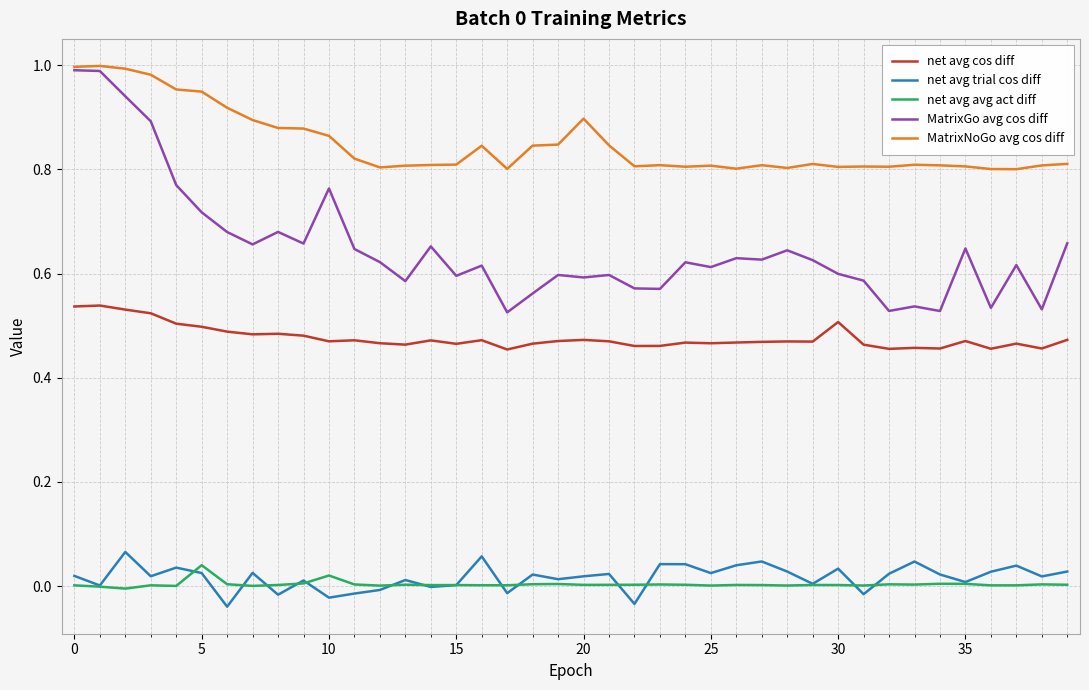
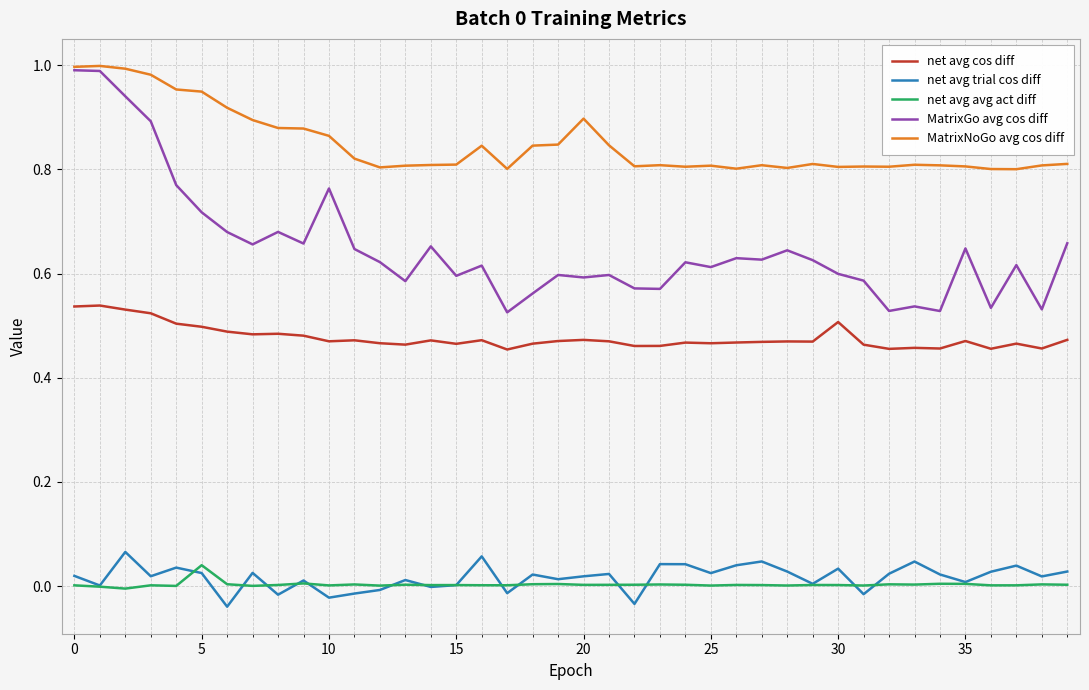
  {
    "net avg cos diff": {
      "0": 0.54,
      "5": 0.50,
      "10": 0.47,
      "15": 0.47,
      "20": 0.47,
      "25": 0.47,
      "30": 0.51,
      "35": 0.47
    },
    "net avg trial cos diff": {
      "0": 0.02,
      "5": 0.03,
      "10": -0.02,
      "20": 0.02,
      "25": 0.02,
      "30": 0.03
    },
    "net avg avg act diff": {
      "0": 0.00,
      "5": 0.04,
-     "10": 0.02,
+     "10": 0.00,
      "20": 0.00,
      "25": 0.00,
      "30": 0.00
    },
    "MatrixGo avg cos diff": {
      "0": 0.99,
      "5": 0.72,
      "10": 0.76,
      "15": 0.60,
      "20": 0.59,
      "25": 0.61,
      "30": 0.60,
      "35": 0.65
    },
    "MatrixNoGo avg cos diff": {
      "0": 1.00,
      "5": 0.95,
      "10": 0.86,
      "15": 0.81,
      "20": 0.90,
      "25": 0.81,
      "30": 0.80,
      "35": 0.81
    }
  }
